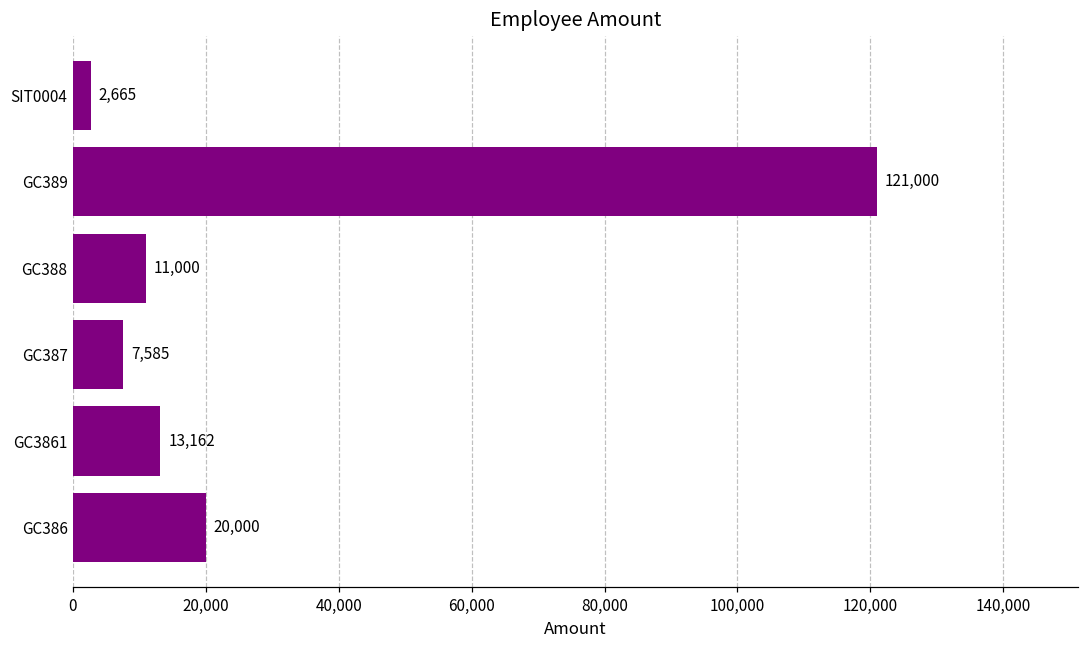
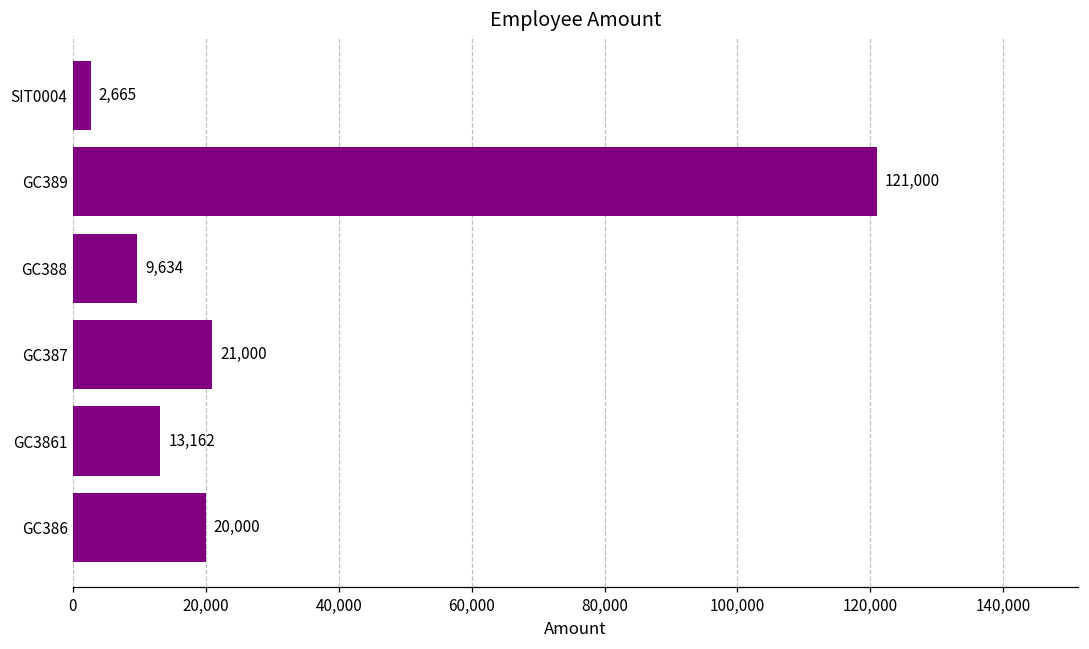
  {
    "SIT0004": "2,665",
    "GC389": "121,000",
-   "GC388": "11,000",
-   "GC387": "7,585",
+   "GC388": "9,634",
+   "GC387": "21,000",
    "GC3861": "13,162",
    "GC386": "20,000"
  }
